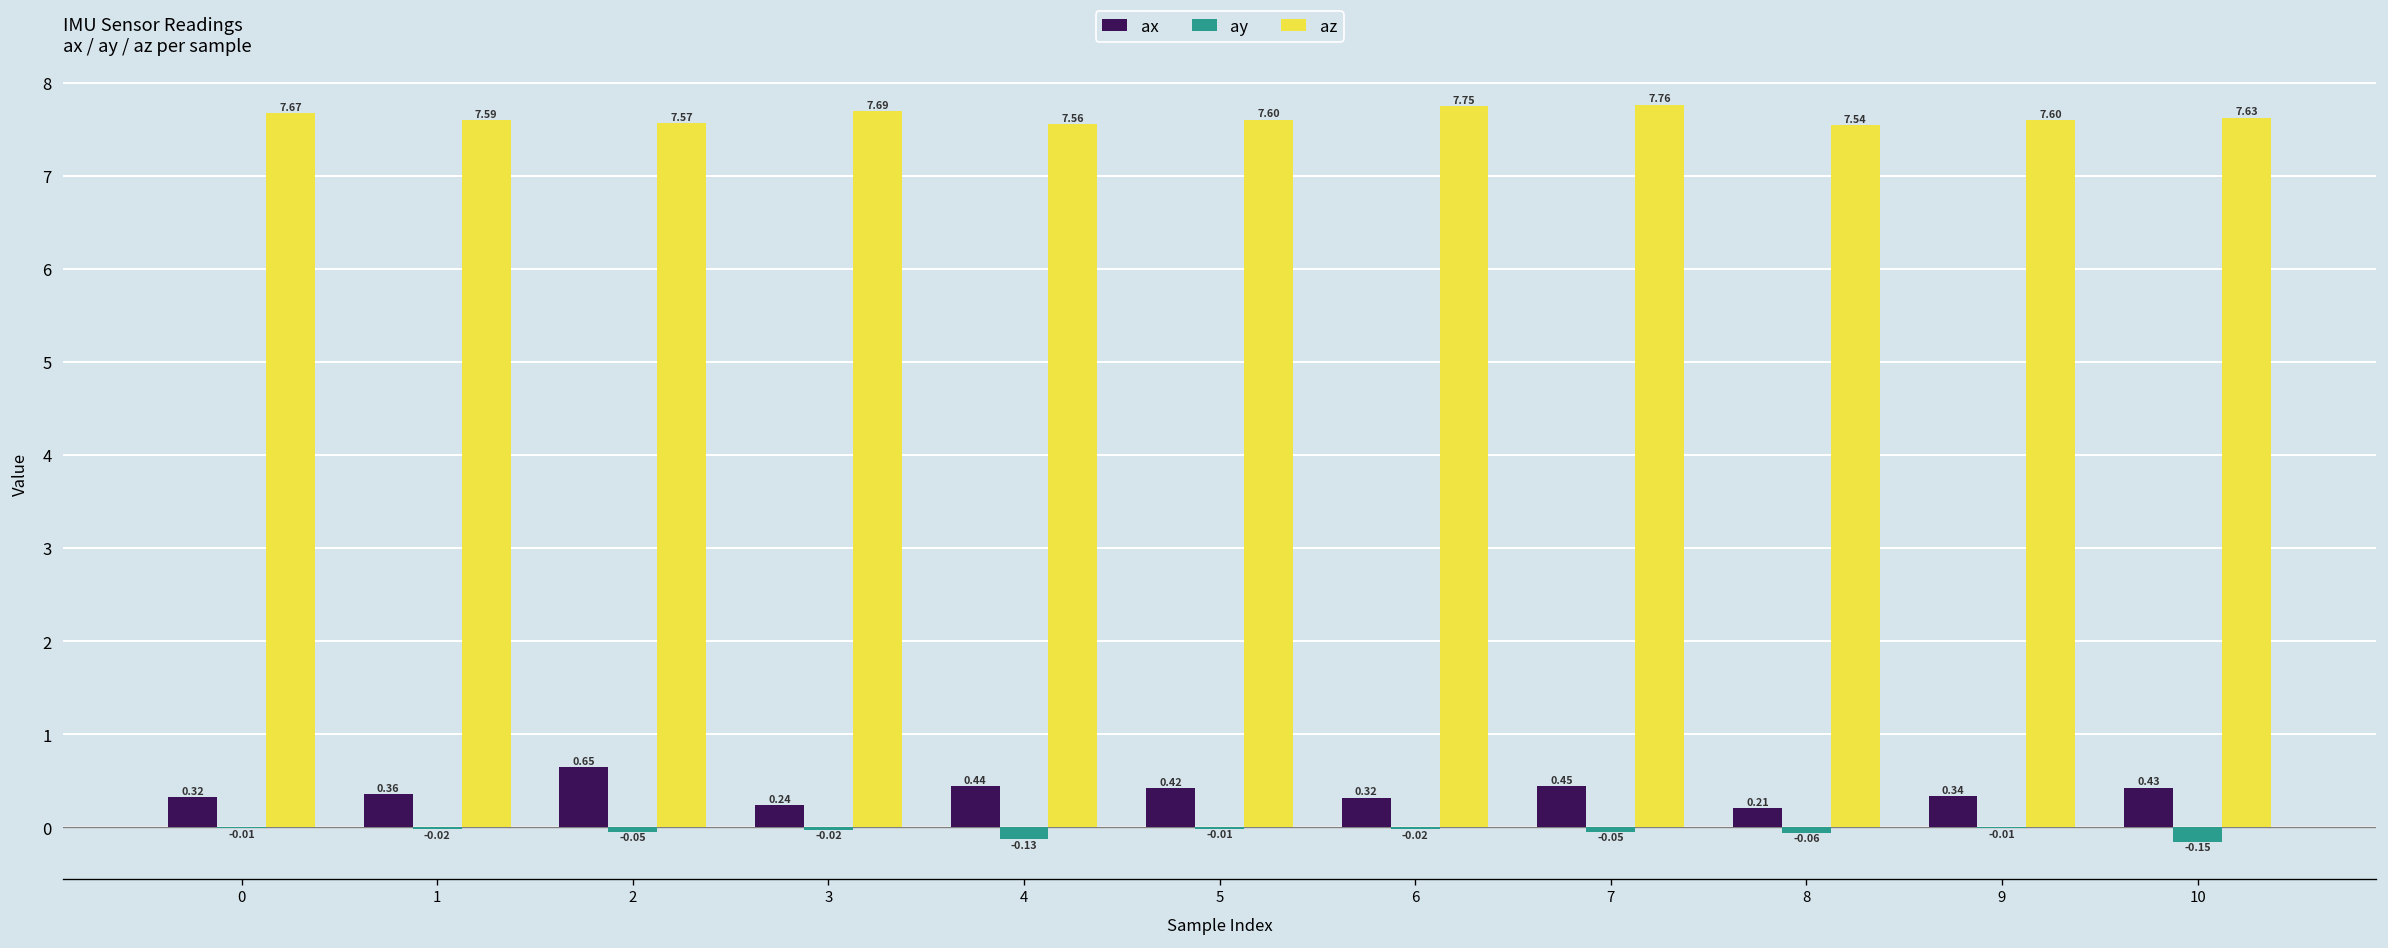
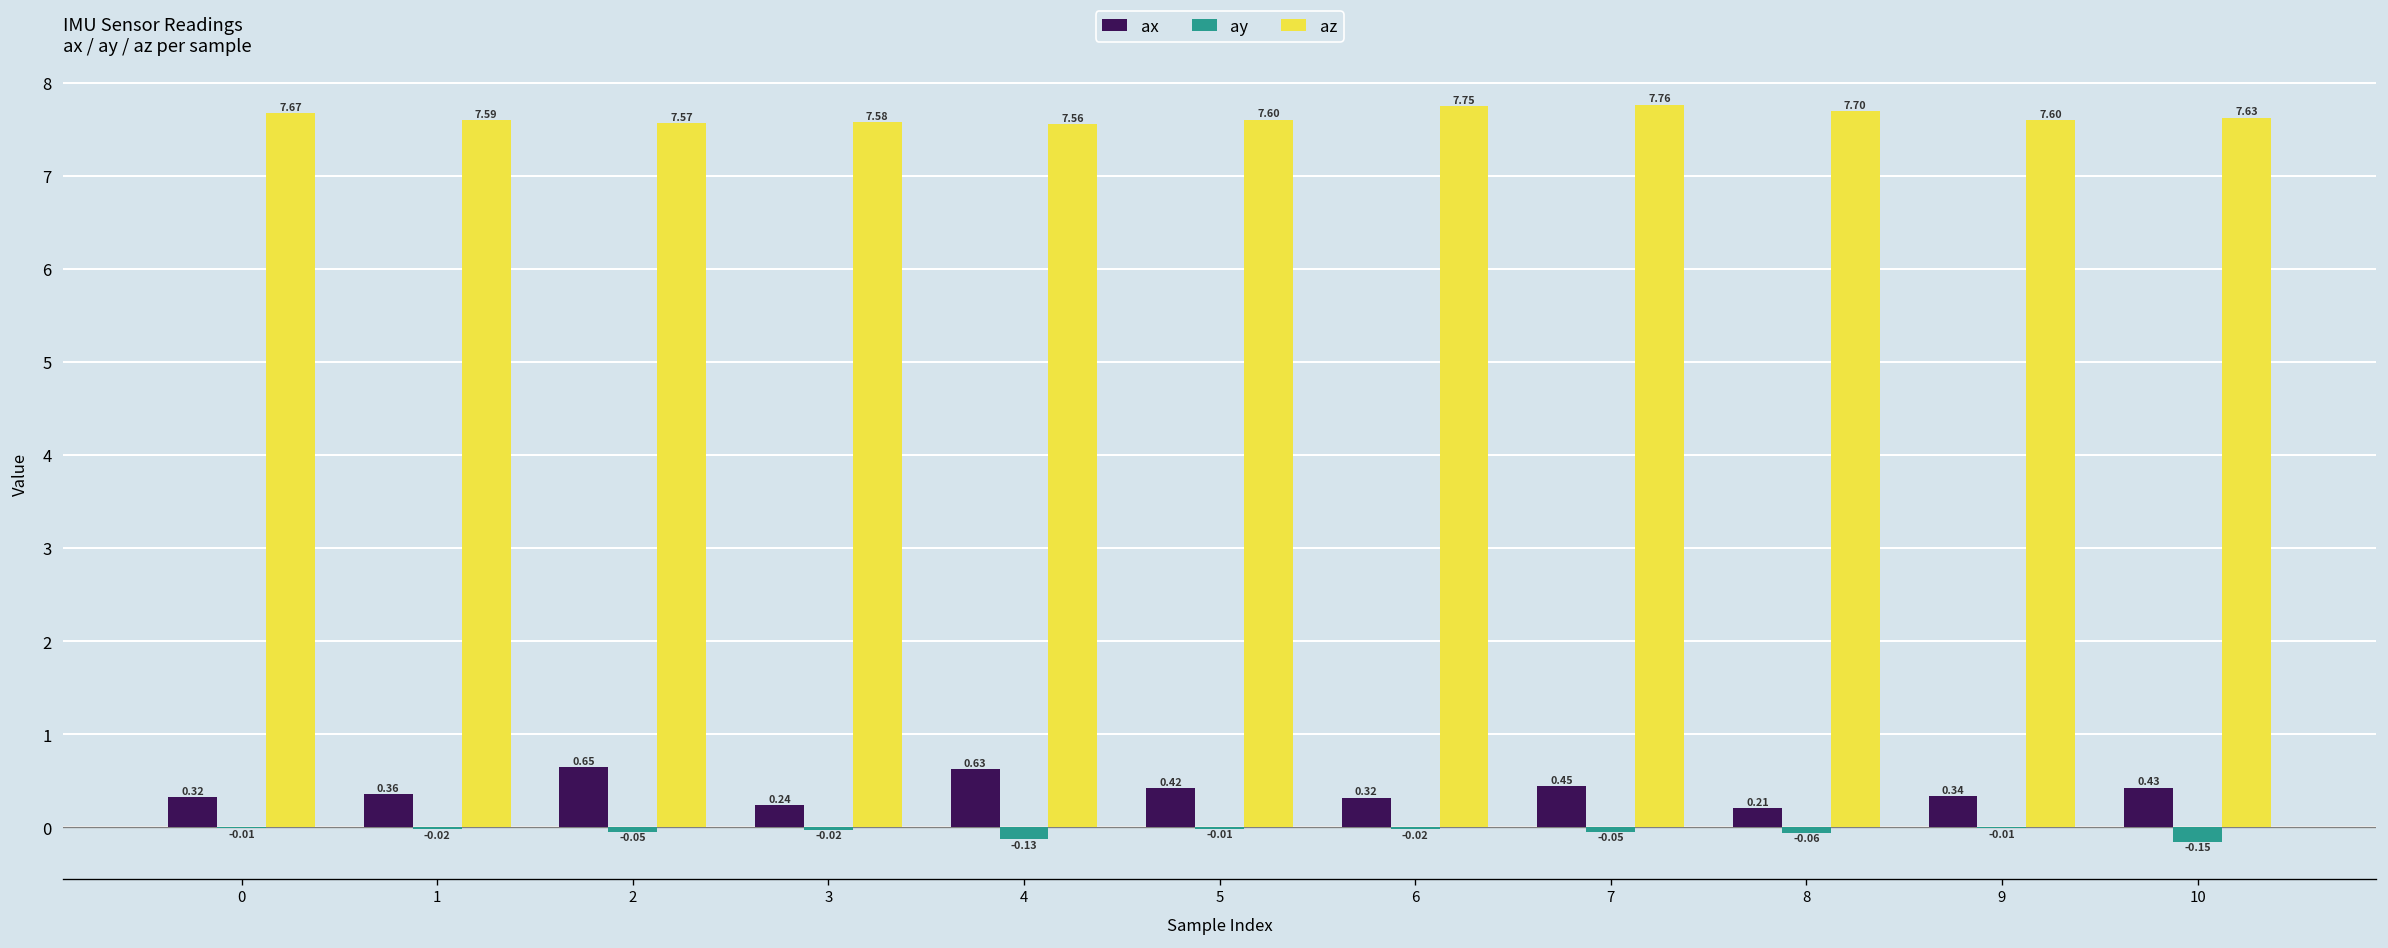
  {
    "ax": {
      "0": 0.32,
      "1": 0.36,
      "2": 0.65,
      "3": 0.24,
-     "4": 0.44,
+     "4": 0.63,
      "5": 0.42,
      "6": 0.32,
      "7": 0.45,
      "8": 0.21,
      "9": 0.34,
      "10": 0.43
    },
    "ay": {
      "0": -0.01,
      "1": -0.02,
      "2": -0.05,
      "3": -0.02,
      "4": -0.13,
      "5": -0.01,
      "6": -0.02,
      "7": -0.05,
      "8": -0.06,
      "9": -0.01,
      "10": -0.15
    },
    "az": {
      "0": 7.67,
      "1": 7.59,
      "2": 7.57,
-     "3": 7.69,
+     "3": 7.58,
      "4": 7.56,
      "5": 7.60,
      "6": 7.75,
      "7": 7.76,
-     "8": 7.54,
+     "8": 7.70,
      "9": 7.60,
      "10": 7.63
    }
  }
